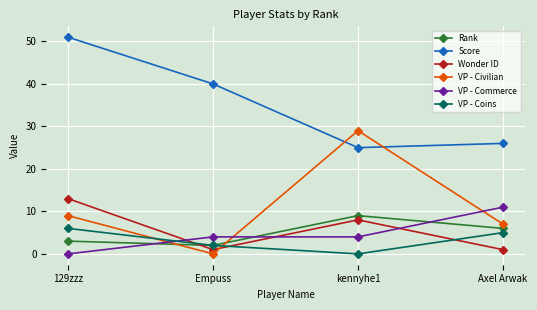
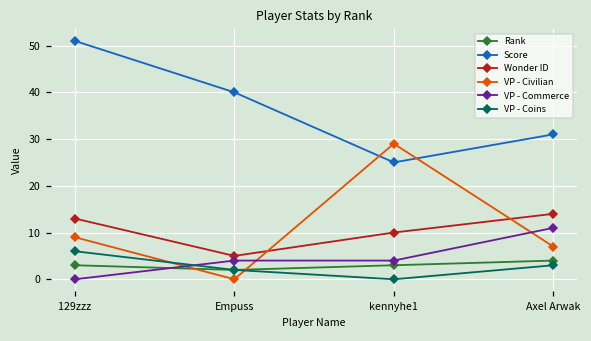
  {
    "Rank": {
      "129zzz": 3,
-     "kennyhe1": 9,
-     "Axel Arwak": 6
+     "kennyhe1": 3,
+     "Axel Arwak": 4
    },
    "Score": {
      "129zzz": 51,
      "Empuss": 40,
      "kennyhe1": 25,
-     "Axel Arwak": 26
+     "Axel Arwak": 31
    },
    "Wonder ID": {
      "129zzz": 13,
-     "Empuss": 1,
-     "kennyhe1": 8,
-     "Axel Arwak": 1
+     "Empuss": 5,
+     "kennyhe1": 10,
+     "Axel Arwak": 14
    },
    "VP - Civilian": {
      "129zzz": 9,
      "Empuss": 0,
      "kennyhe1": 29,
      "Axel Arwak": 7
    },
    "VP - Commerce": {
      "129zzz": 0,
      "Empuss": 4,
      "kennyhe1": 4,
      "Axel Arwak": 11
    },
    "VP - Coins": {
      "129zzz": 6,
      "kennyhe1": 0,
-     "Axel Arwak": 5
+     "Axel Arwak": 3
    }
  }
